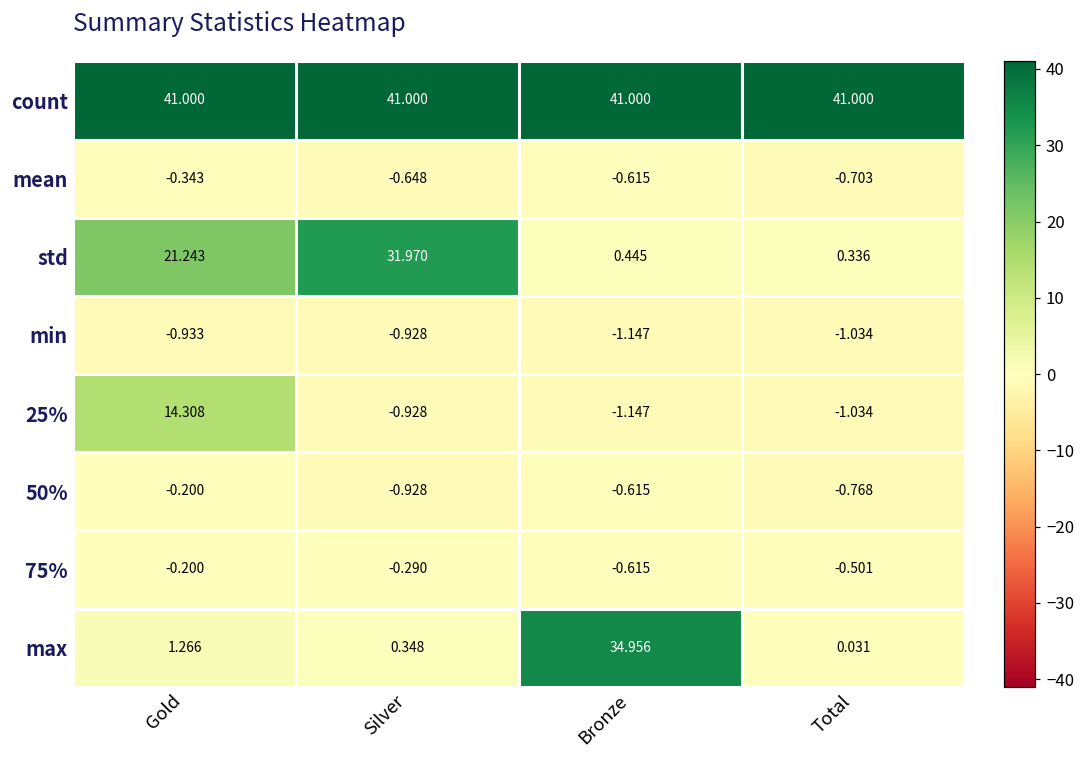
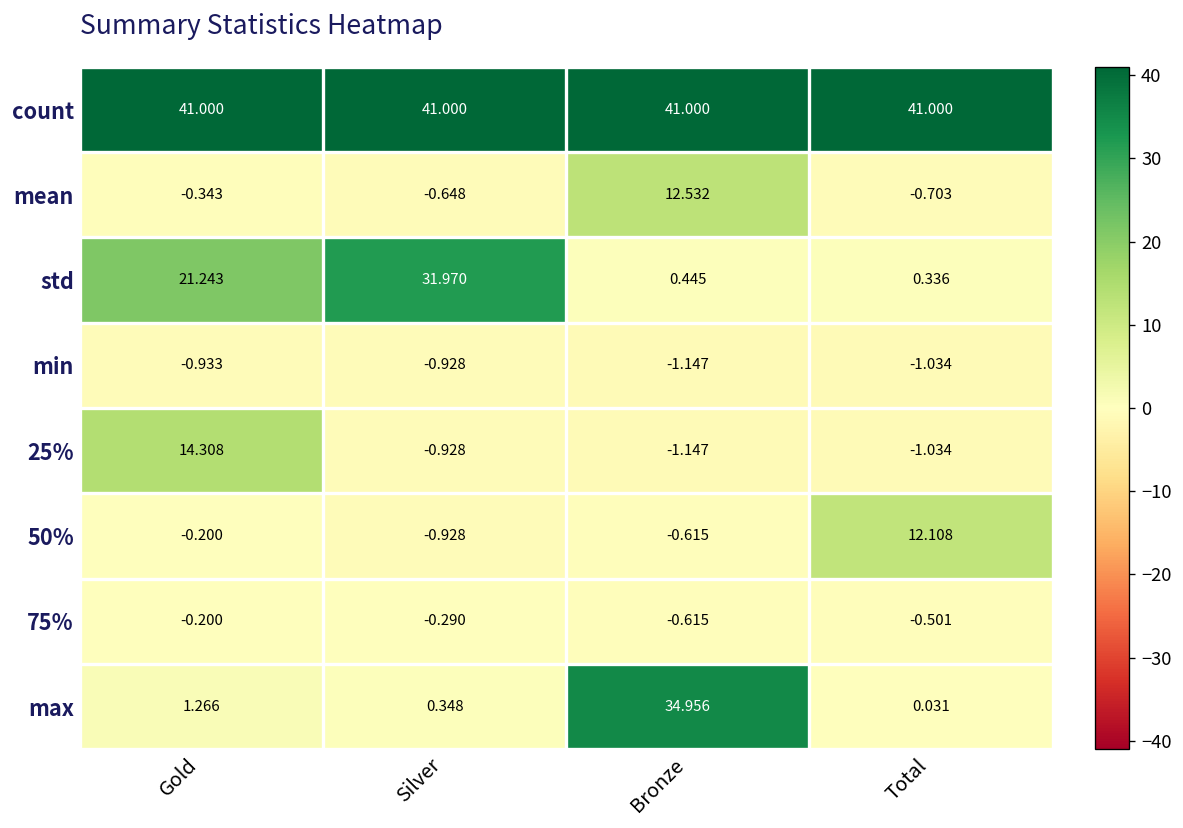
  {
    "count": {
      "Gold": 41.000,
      "Silver": 41.000,
      "Bronze": 41.000,
      "Total": 41.000
    },
    "mean": {
      "Gold": -0.343,
      "Silver": -0.648,
-     "Bronze": -0.615,
+     "Bronze": 12.532,
      "Total": -0.703
    },
    "std": {
      "Gold": 21.243,
      "Silver": 31.970,
      "Bronze": 0.445,
      "Total": 0.336
    },
    "min": {
      "Gold": -0.933,
      "Silver": -0.928,
      "Bronze": -1.147,
      "Total": -1.034
    },
    "25%": {
      "Gold": 14.308,
      "Silver": -0.928,
      "Bronze": -1.147,
      "Total": -1.034
    },
    "50%": {
      "Gold": -0.200,
      "Silver": -0.928,
      "Bronze": -0.615,
-     "Total": -0.768
+     "Total": 12.108
    },
    "75%": {
      "Gold": -0.200,
      "Silver": -0.290,
      "Bronze": -0.615,
      "Total": -0.501
    },
    "max": {
      "Gold": 1.266,
      "Silver": 0.348,
      "Bronze": 34.956,
      "Total": 0.031
    }
  }
